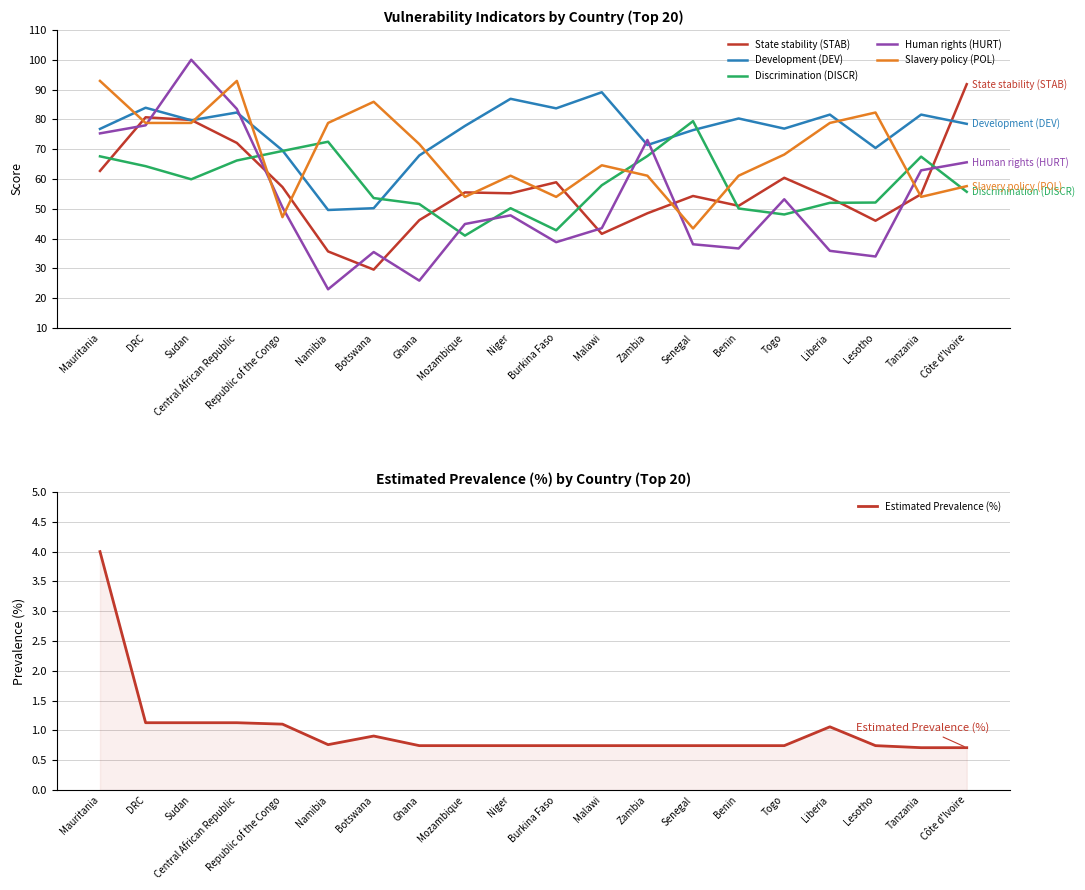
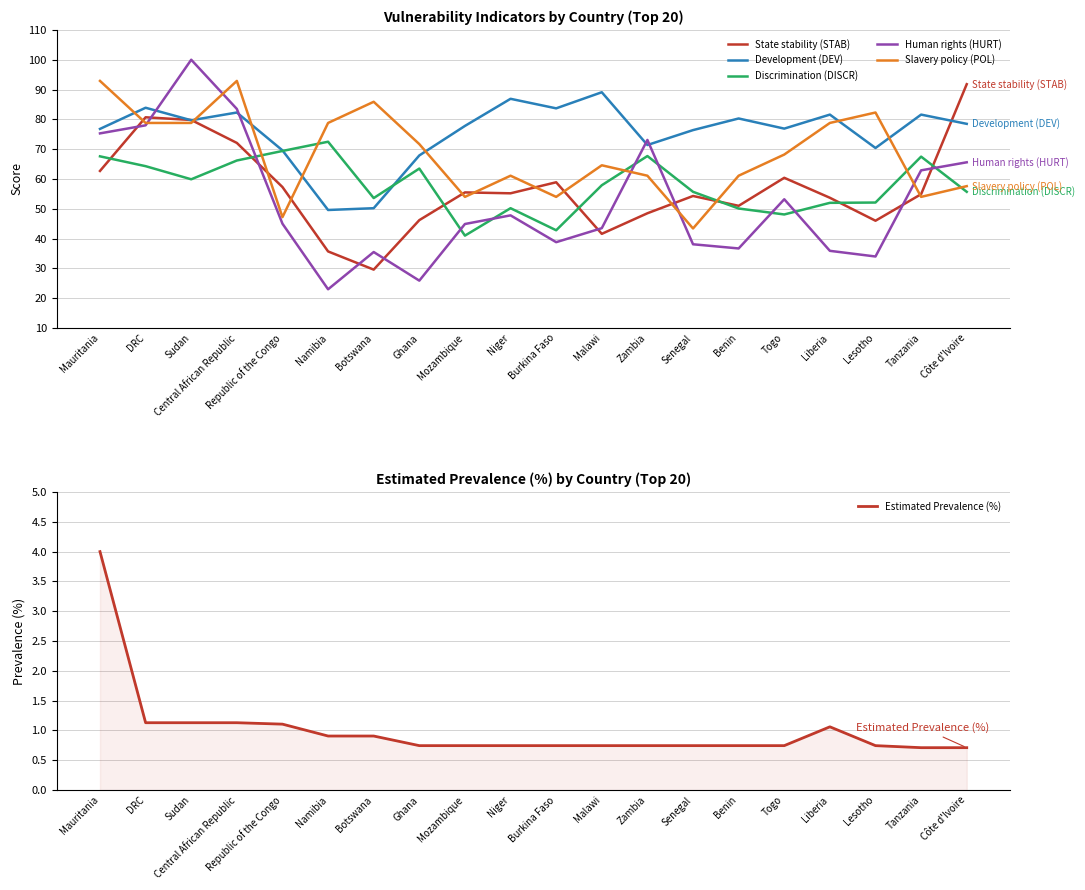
  {
    "Vulnerability Indicators by Country (Top 20)": {
      "State stability (STAB)": {
        "Mauritania": 63,
        "DRC": 81,
        "Central African Republic": 72,
        "Republic of the Congo": 57,
        "Namibia": 36,
        "Botswana": 30,
        "Ghana": 46,
        "Mozambique": 56,
        "Niger": 55,
        "Burkina Faso": 59,
        "Malawi": 42,
        "Zambia": 49,
        "Senegal": 54,
        "Benin": 51,
        "Togo": 60,
        "Liberia": 54,
        "Lesotho": 46,
        "Tanzania": 55,
        "Côte d'Ivoire": 92
      },
      "Development (DEV)": {
        "Mauritania": 77,
        "DRC": 84,
        "Central African Republic": 82,
        "Namibia": 50,
        "Botswana": 50,
        "Ghana": 68,
        "Mozambique": 78,
        "Niger": 87,
        "Burkina Faso": 84,
        "Malawi": 89,
        "Zambia": 71,
        "Senegal": 76,
        "Benin": 80,
        "Togo": 77,
        "Liberia": 82,
        "Lesotho": 70,
        "Tanzania": 82,
        "Côte d'Ivoire": 79
      },
      "Discrimination (DISCR)": {
        "Mauritania": 68,
        "DRC": 64,
        "Sudan": 60,
        "Central African Republic": 66,
        "Namibia": 73,
        "Botswana": 54,
-       "Ghana": 52,
+       "Ghana": 64,
        "Mozambique": 41,
        "Niger": 50,
        "Burkina Faso": 43,
        "Malawi": 58,
        "Zambia": 68,
-       "Senegal": 79,
+       "Senegal": 56,
        "Benin": 50,
        "Togo": 48,
        "Liberia": 52,
        "Lesotho": 52,
        "Tanzania": 68,
        "Côte d'Ivoire": 56
      },
      "Human rights (HURT)": {
        "Mauritania": 75,
        "Sudan": 100,
        "Central African Republic": 84,
-       "Republic of the Congo": 51,
+       "Republic of the Congo": 45,
        "Namibia": 23,
        "Botswana": 36,
        "Ghana": 26,
        "Mozambique": 45,
        "Niger": 48,
        "Burkina Faso": 39,
        "Malawi": 44,
        "Zambia": 73,
        "Senegal": 38,
        "Benin": 37,
        "Togo": 53,
        "Liberia": 36,
        "Lesotho": 34,
        "Tanzania": 63,
        "Côte d'Ivoire": 66
      },
      "Slavery policy (POL)": {
        "Mauritania": 93,
        "Sudan": 79,
        "Central African Republic": 93,
        "Republic of the Congo": 47,
        "Namibia": 79,
        "Botswana": 86,
        "Ghana": 72,
        "Mozambique": 54,
        "Niger": 61,
        "Burkina Faso": 54,
        "Malawi": 65,
        "Zambia": 61,
        "Senegal": 43,
        "Benin": 61,
        "Togo": 68,
        "Liberia": 79,
        "Lesotho": 82,
        "Tanzania": 54,
        "Côte d'Ivoire": 58
      }
    },
    "Estimated Prevalence (%) by Country (Top 20)": {
      "Mauritania": 4.0,
      "DRC": 1.1,
      "Sudan": 1.1,
      "Central African Republic": 1.1,
      "Republic of the Congo": 1.1,
-     "Namibia": 0.8,
+     "Namibia": 0.9,
      "Botswana": 0.9,
      "Ghana": 0.7,
      "Mozambique": 0.7,
      "Niger": 0.7,
      "Burkina Faso": 0.7,
      "Malawi": 0.7,
      "Zambia": 0.7,
      "Senegal": 0.7,
      "Benin": 0.7,
      "Togo": 0.7,
      "Liberia": 1.1,
      "Lesotho": 0.7,
      "Tanzania": 0.7,
      "Côte d'Ivoire": 0.7
    }
  }
